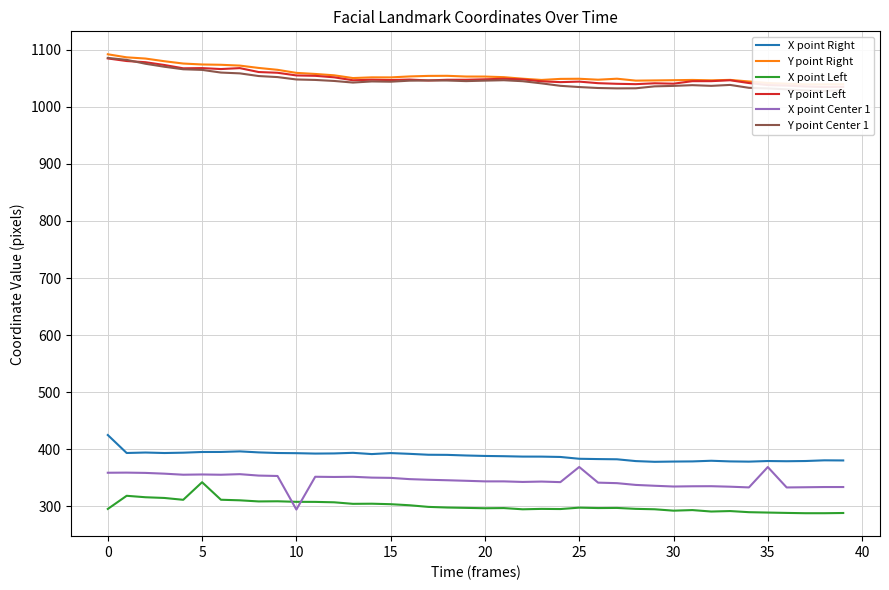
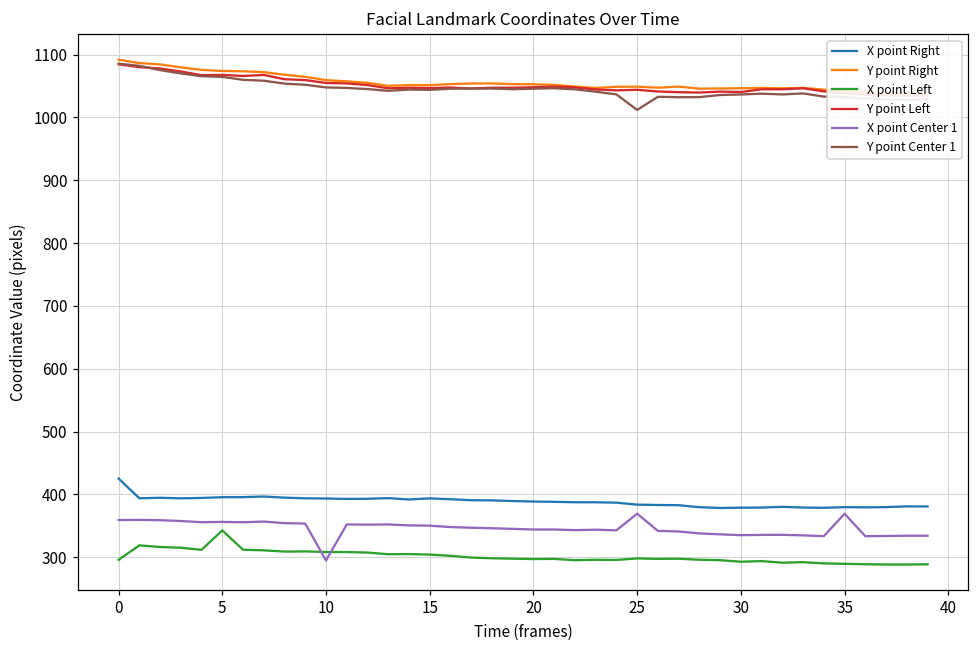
  {
    "X point Right": {
      "0": 430,
      "5": 400,
      "10": 390,
      "15": 390,
      "20": 390,
      "25": 380,
      "30": 380,
      "35": 380
    },
    "Y point Right": {
      "0": 1090,
      "5": 1070,
      "15": 1050,
      "20": 1050,
      "25": 1050,
      "30": 1050
    },
    "X point Left": {
      "0": 300,
      "5": 340,
      "10": 310,
      "15": 300,
      "20": 300,
      "25": 300,
      "30": 290,
      "35": 290
    },
    "Y point Left": {
      "25": 1040
    },
    "X point Center 1": {
      "0": 360,
      "5": 360,
      "10": 290,
      "15": 350,
      "20": 340,
      "25": 370,
      "30": 330,
      "35": 370
    },
    "Y point Center 1": {
      "10": 1050,
-     "25": 1030
+     "25": 1010
    }
  }
